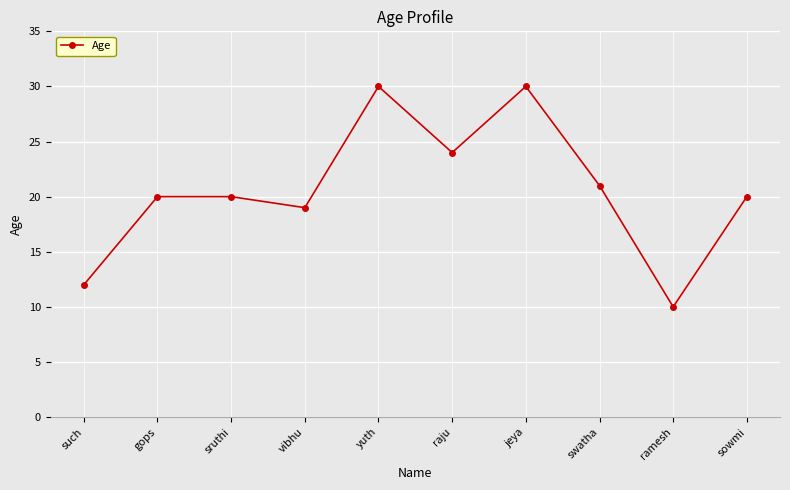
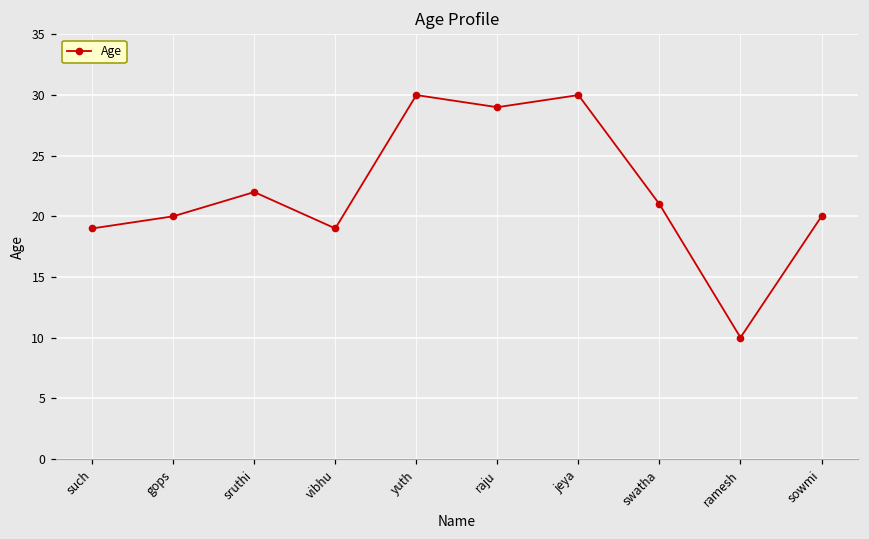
  {
-   "such": 12,
+   "such": 19,
    "gops": 20,
-   "sruthi": 20,
+   "sruthi": 22,
    "vibhu": 19,
    "yuth": 30,
-   "raju": 24,
+   "raju": 29,
    "jeya": 30,
    "swatha": 21,
    "ramesh": 10,
    "sowmi": 20
  }
